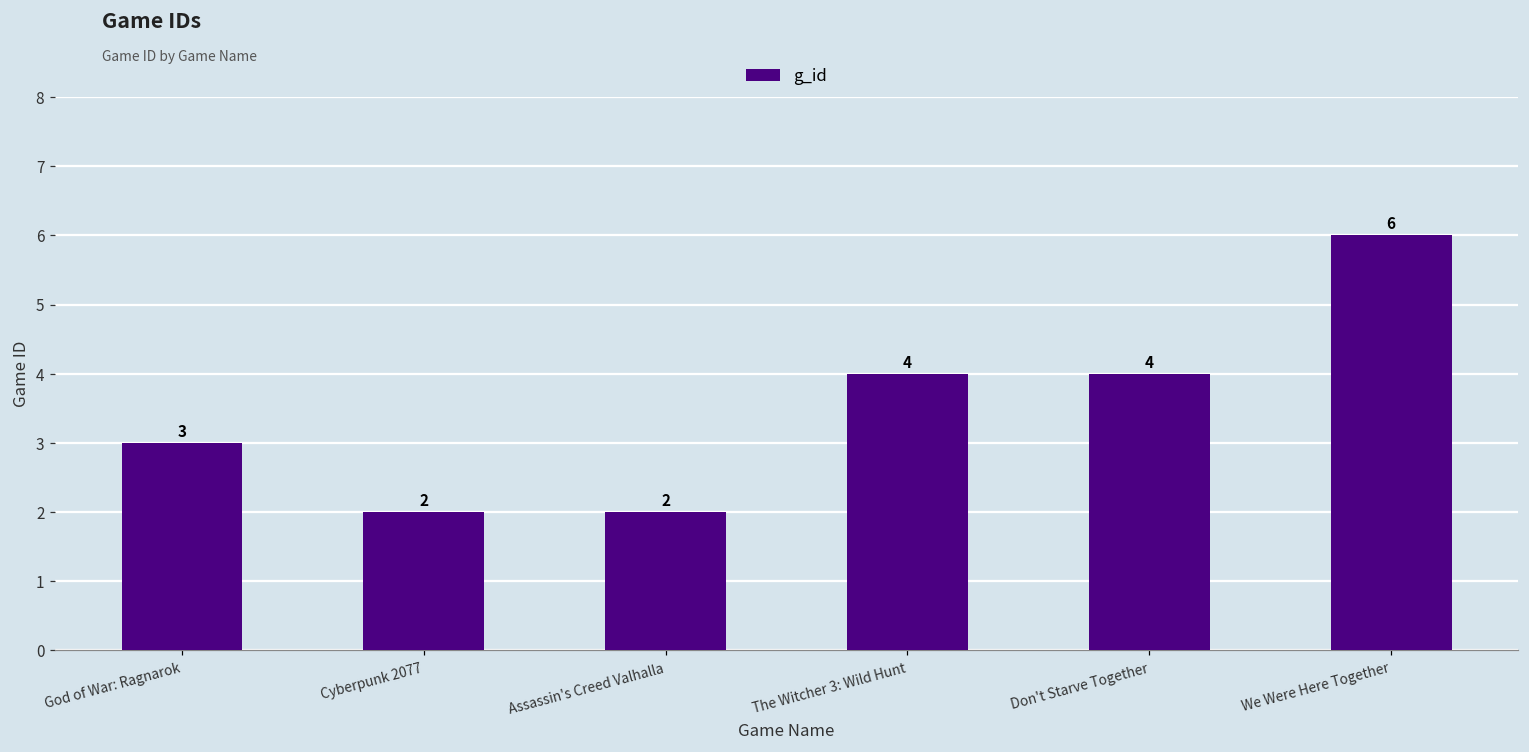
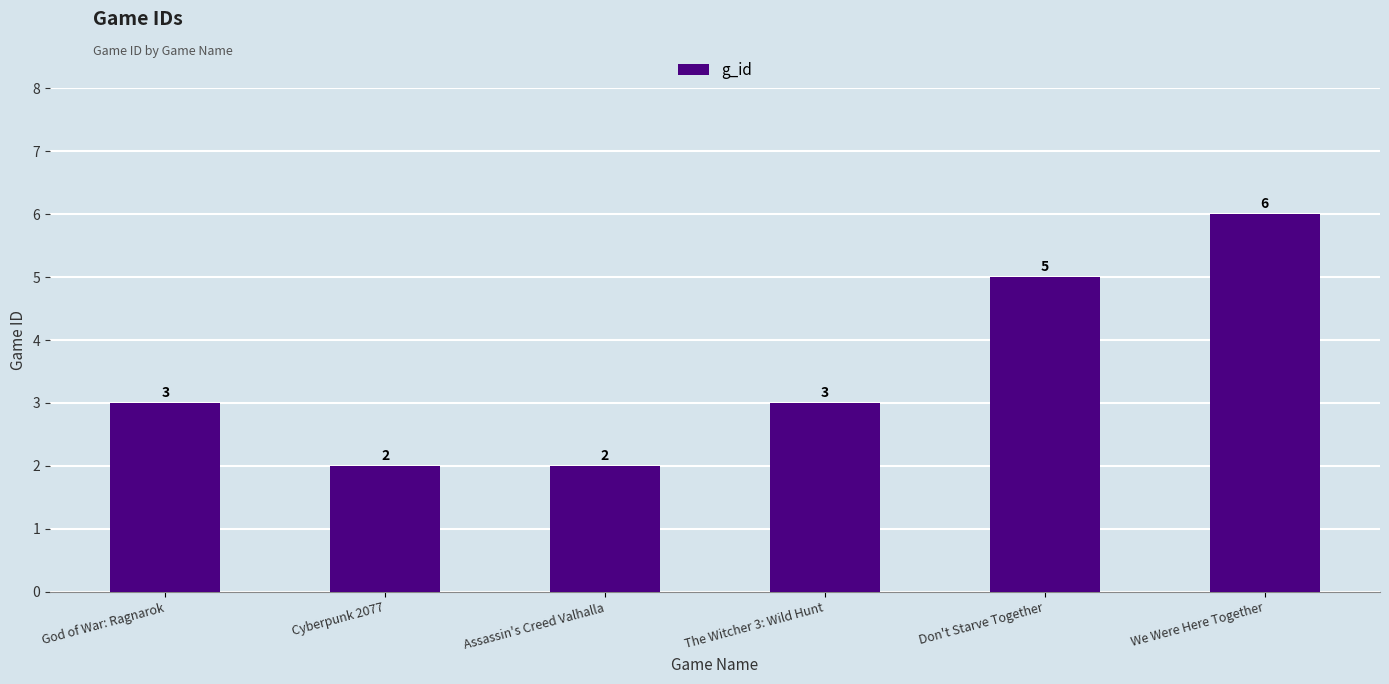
  {
    "God of War: Ragnarok": 3,
    "Cyberpunk 2077": 2,
    "Assassin's Creed Valhalla": 2,
-   "The Witcher 3: Wild Hunt": 4,
-   "Don't Starve Together": 4,
+   "The Witcher 3: Wild Hunt": 3,
+   "Don't Starve Together": 5,
    "We Were Here Together": 6
  }
